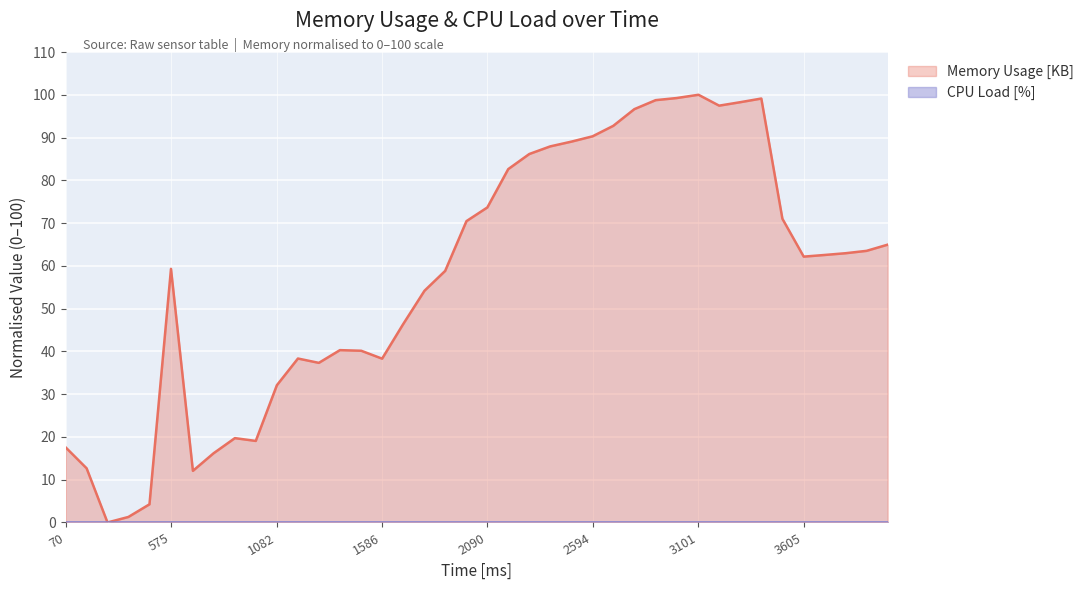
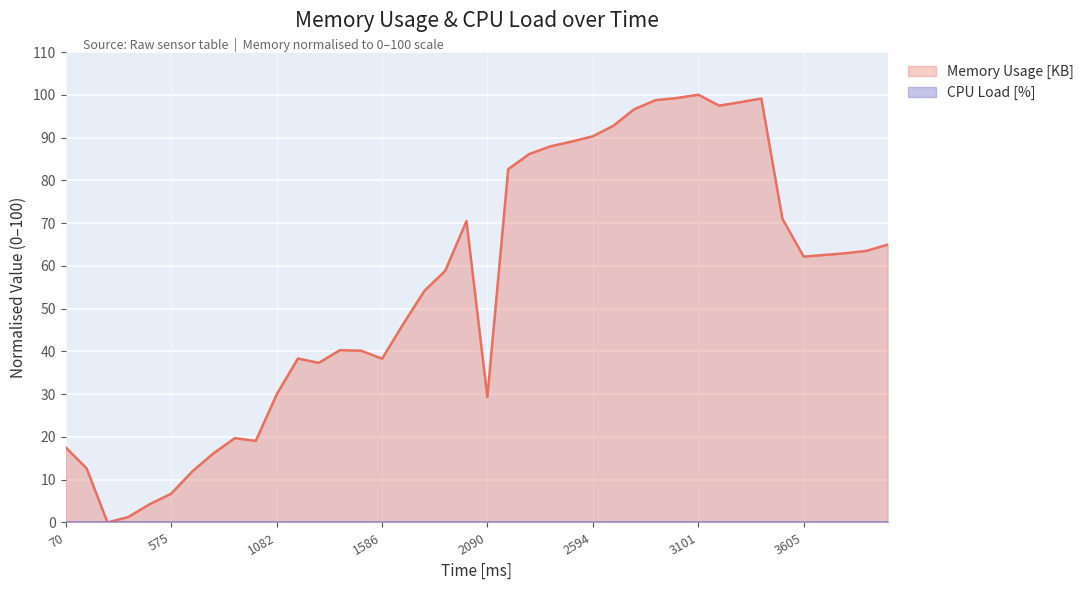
  {
    "Memory Usage [KB]": {
      "70": 18,
-     "575": 59,
-     "1082": 32,
+     "575": 7,
+     "1082": 30,
      "1586": 38,
-     "2090": 74,
+     "2090": 29,
      "2594": 90,
      "3101": 100,
      "3605": 62
    },
    "CPU Load [%]": {
      "70": 0,
      "575": 0,
      "1082": 0,
      "1586": 0,
      "2090": 0,
      "2594": 0,
      "3101": 0,
      "3605": 0
    }
  }
